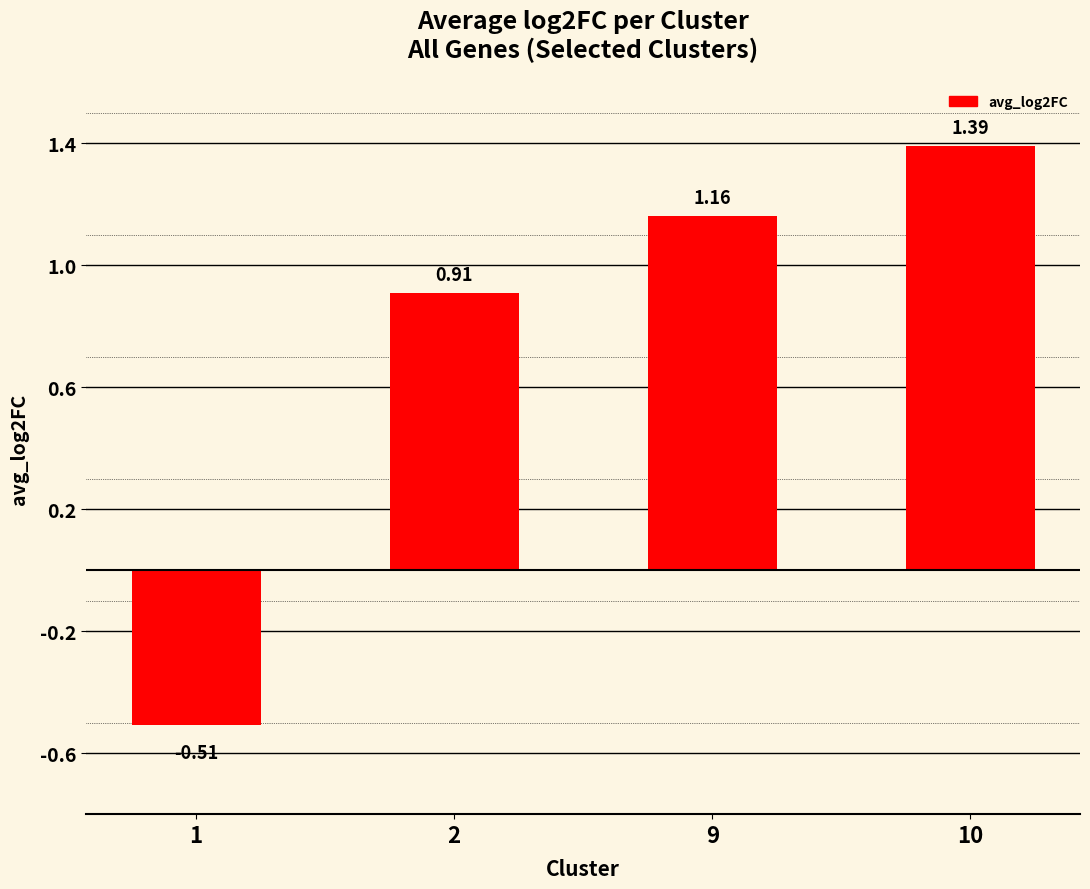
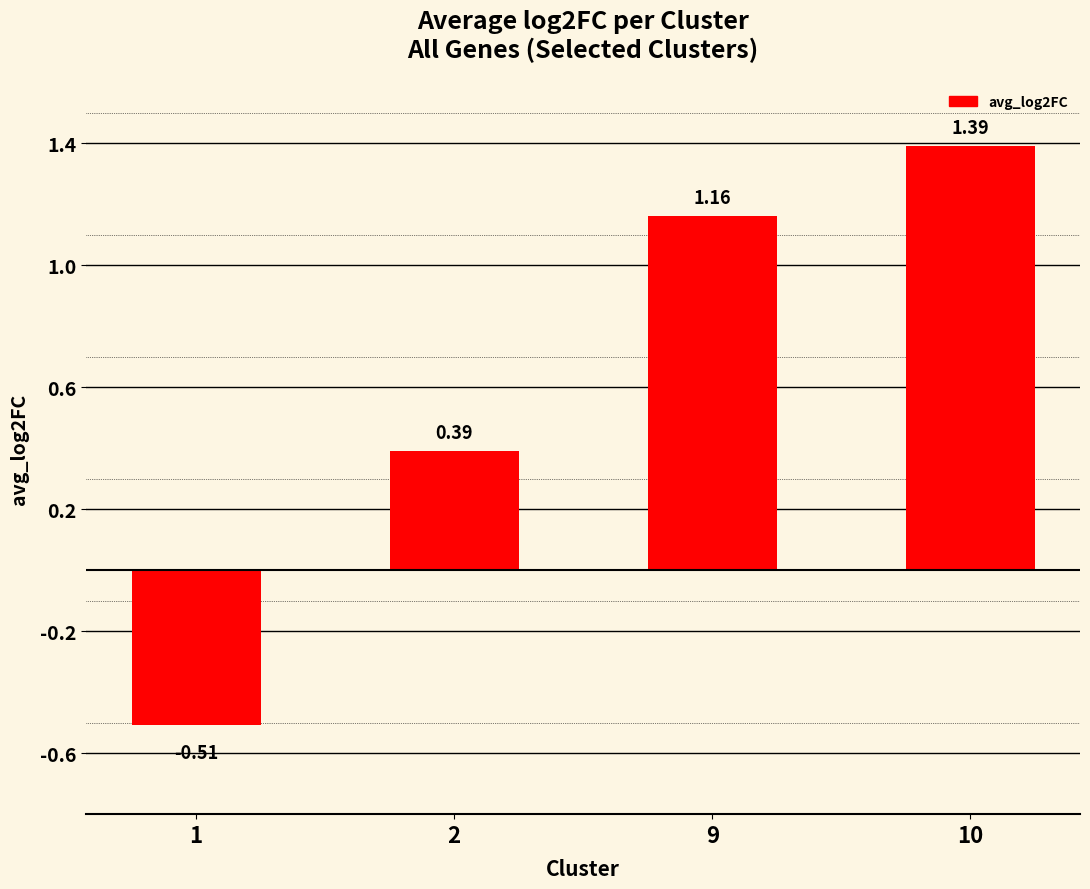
  {
    "1": -0.51,
-   "2": 0.91,
+   "2": 0.39,
    "9": 1.16,
    "10": 1.39
  }
